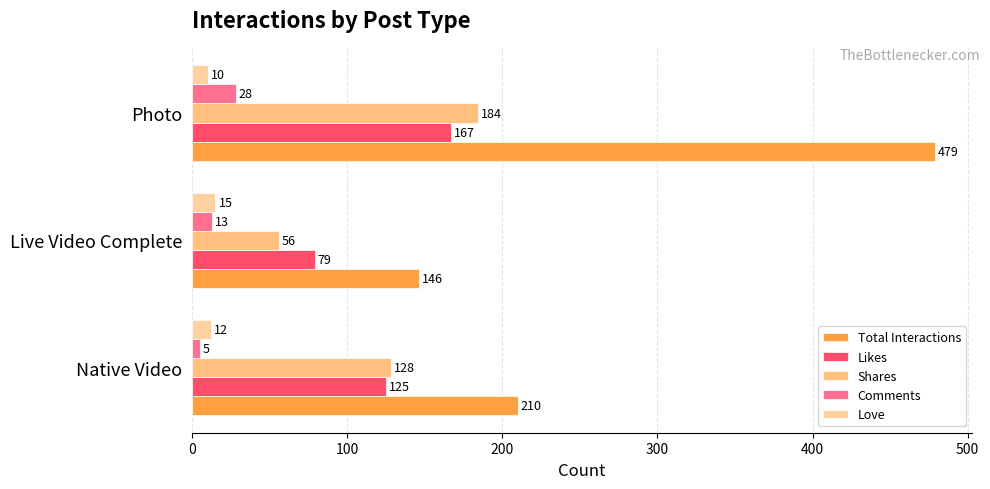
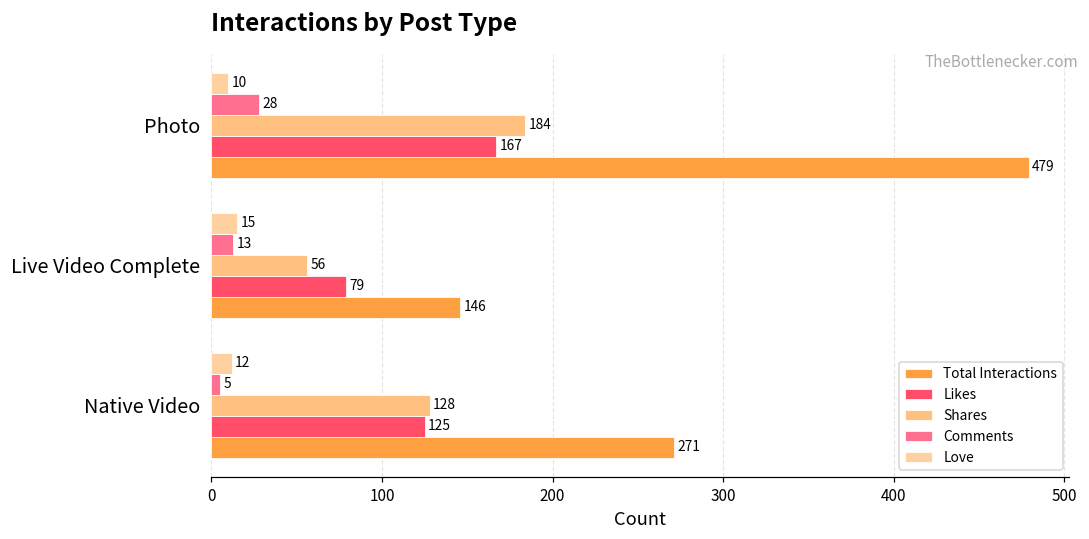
  {
    "Total Interactions": {
      "Photo": 479,
      "Live Video Complete": 146,
-     "Native Video": 210
+     "Native Video": 271
    }
  }
